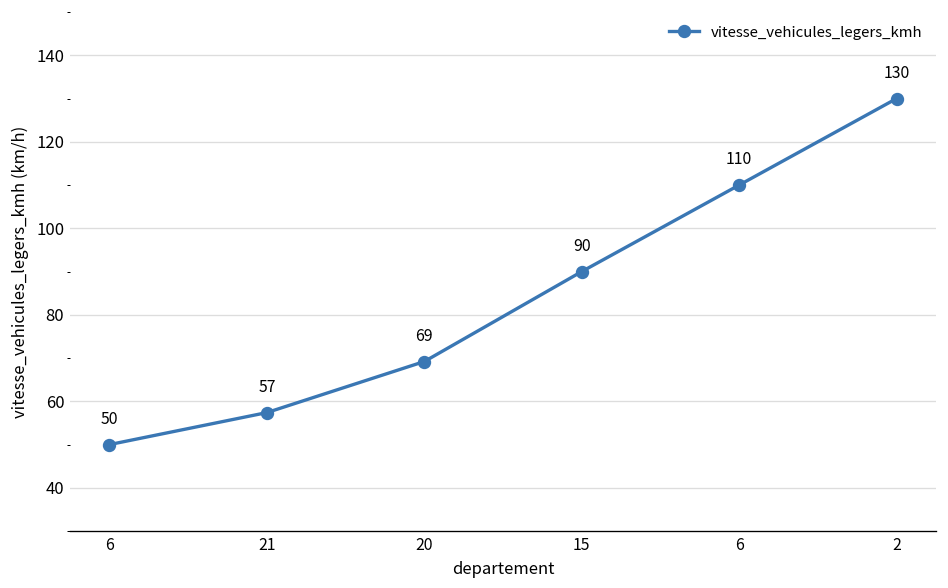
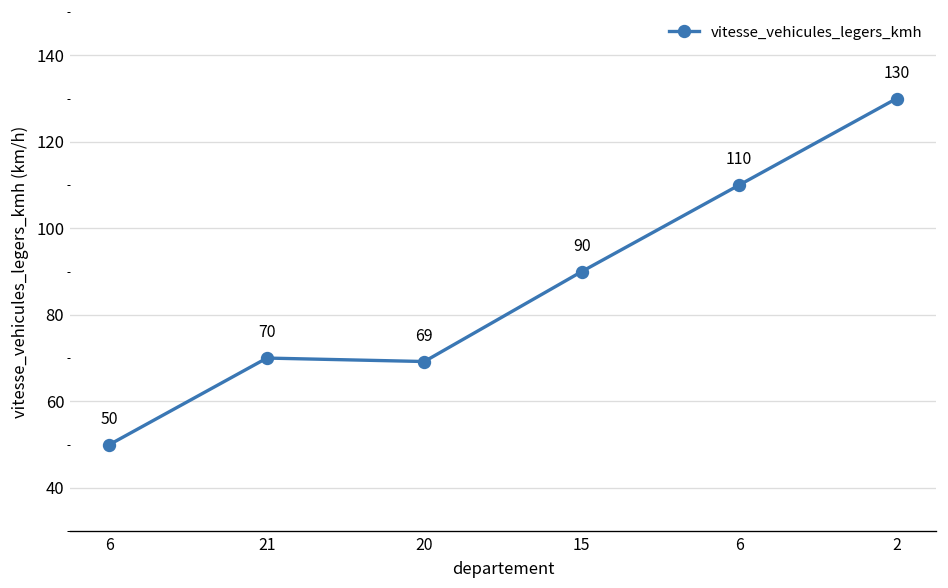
  {
-   "21": 57,
+   "21": 70,
    "20": 69,
    "15": 90,
    "2": 130
  }
